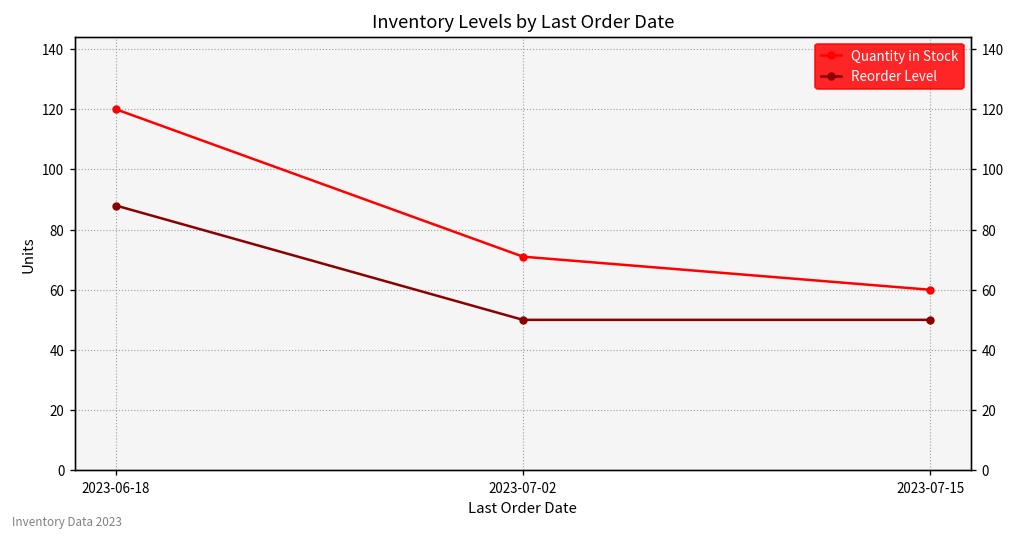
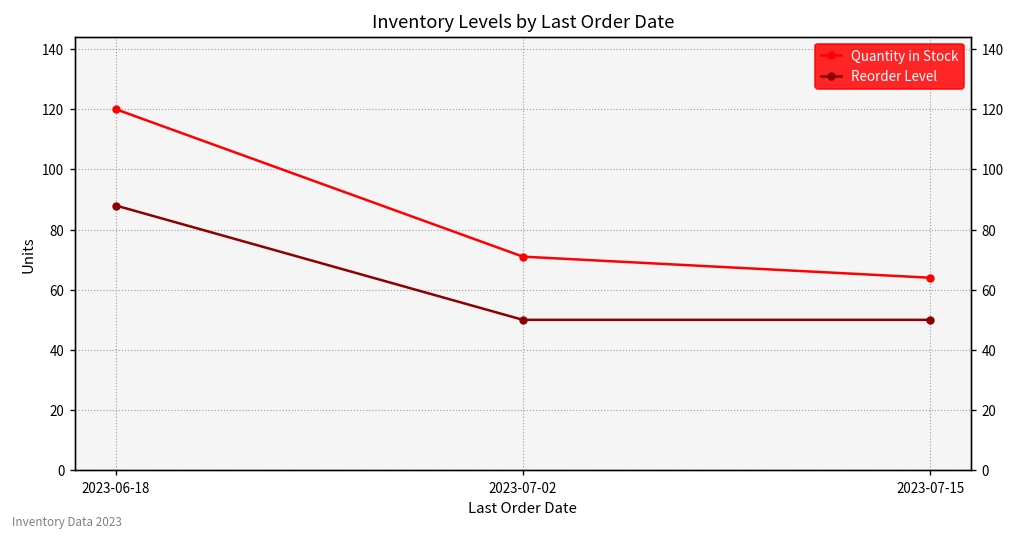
  {
    "Quantity in Stock": {
      "2023-06-18": 120,
      "2023-07-02": 71,
-     "2023-07-15": 60
+     "2023-07-15": 64
    },
    "Reorder Level": {
      "2023-06-18": 88,
      "2023-07-02": 50,
      "2023-07-15": 50
    }
  }
